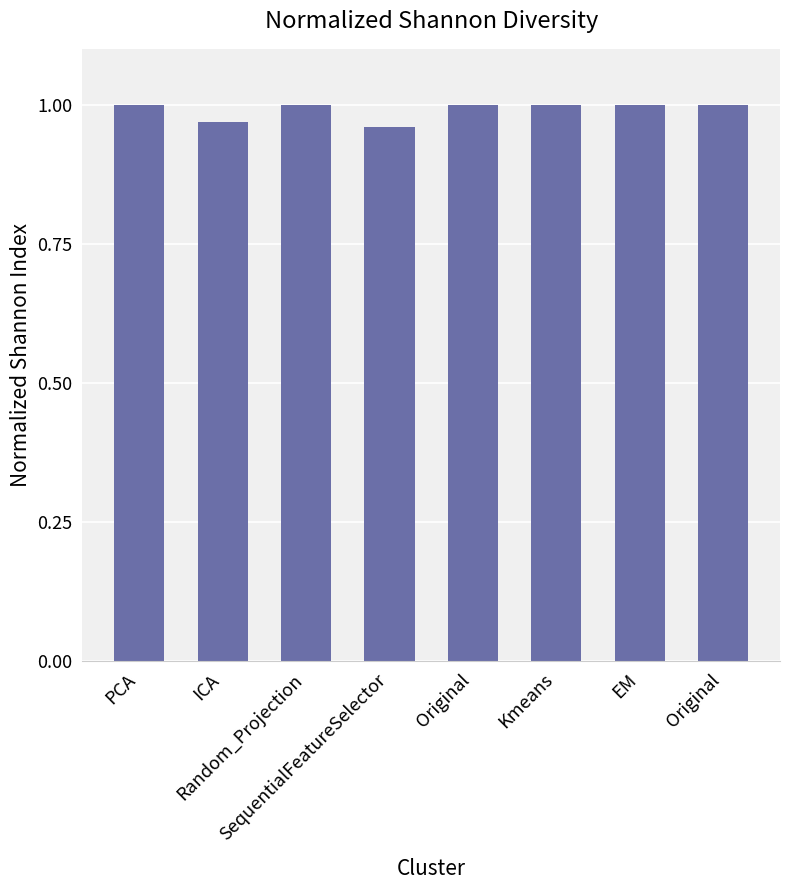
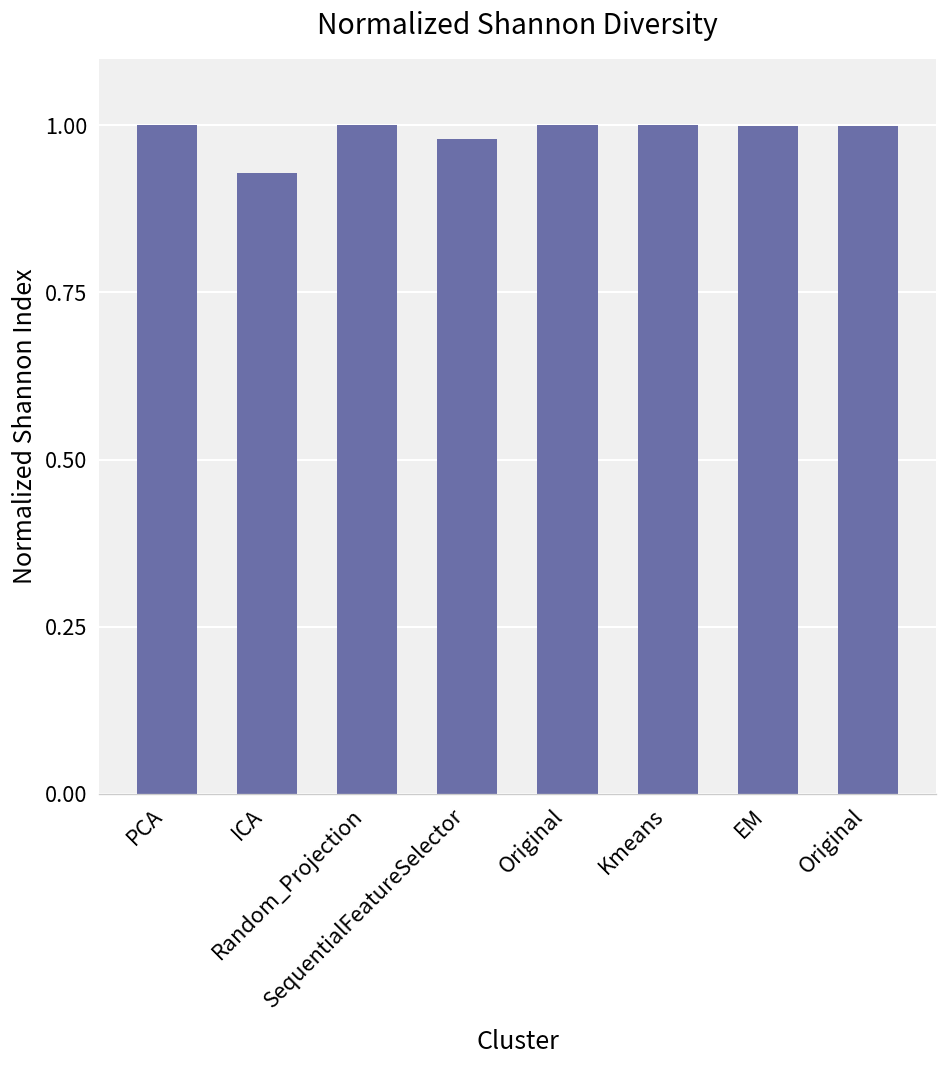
  {
    "PCA": 1.00,
-   "ICA": 0.97,
+   "ICA": 0.93,
    "Random_Projection": 1.00,
-   "SequentialFeatureSelector": 0.96,
+   "SequentialFeatureSelector": 0.98,
    "Kmeans": 1.00,
    "EM": 1.00
  }
